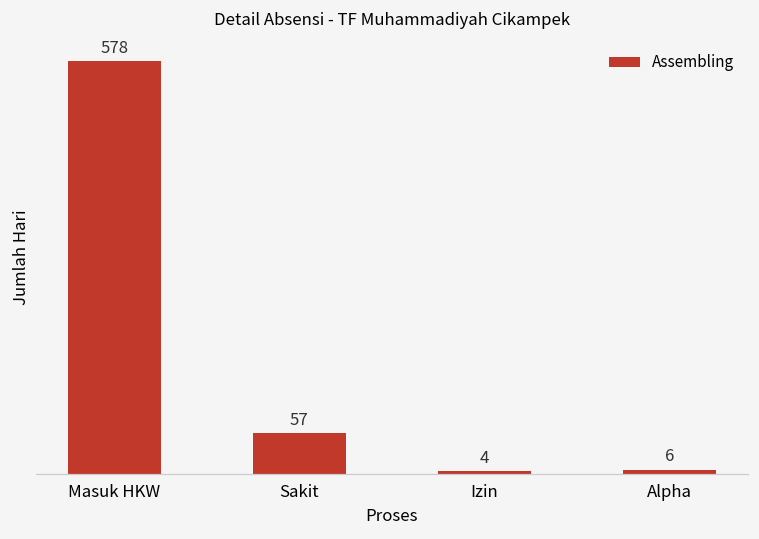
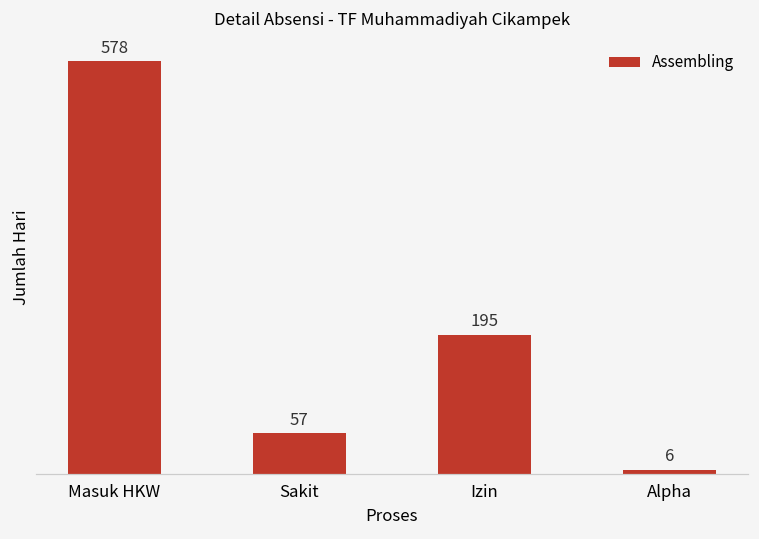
  {
    "Masuk HKW": 578,
    "Sakit": 57,
-   "Izin": 4,
+   "Izin": 195,
    "Alpha": 6
  }
